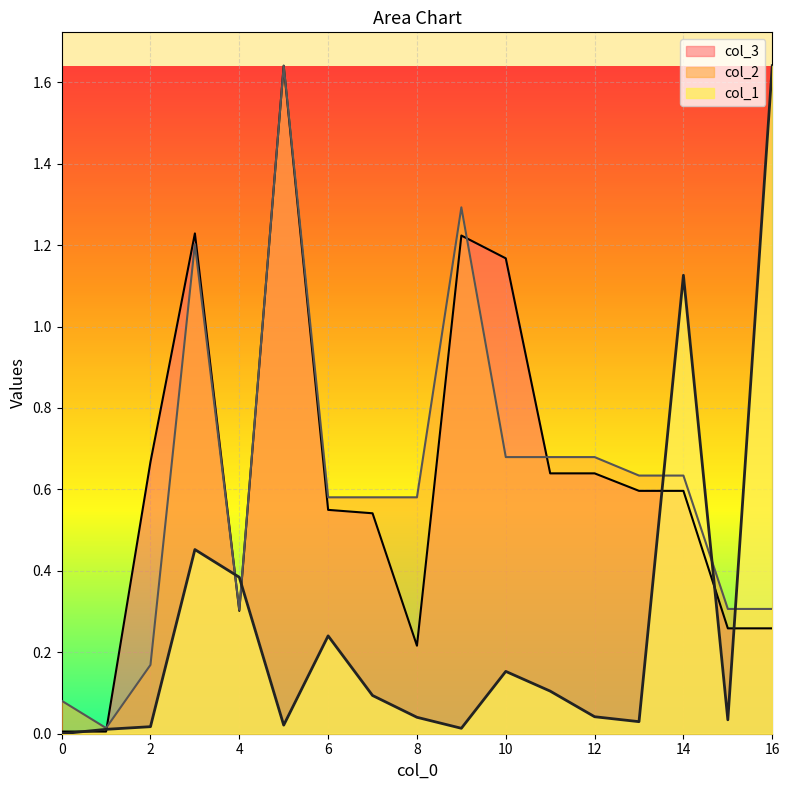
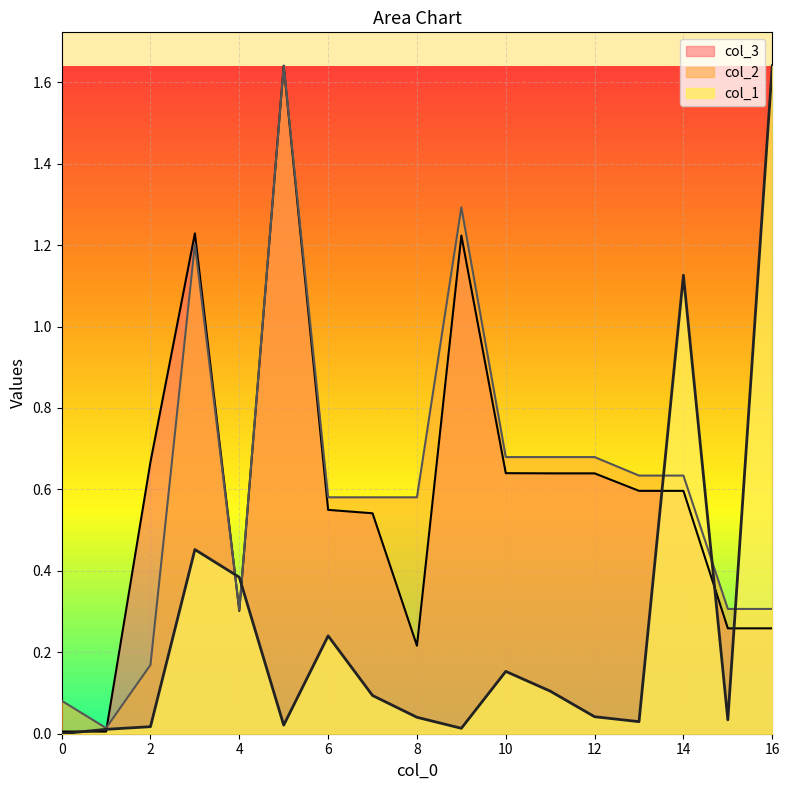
  {
    "col_3": {
      "2": 0.67,
      "6": 0.55,
      "8": 0.22,
-     "10": 1.17,
+     "10": 0.64,
      "12": 0.64,
      "14": 0.60,
      "16": 0.26
    }
  }
